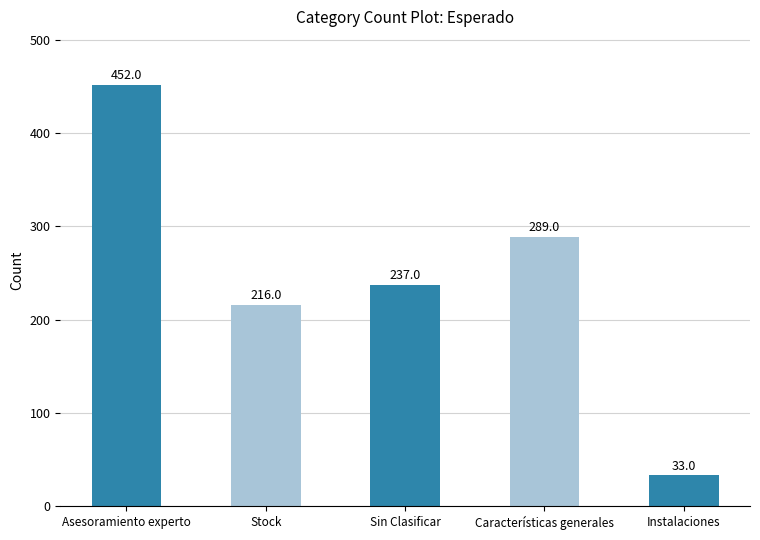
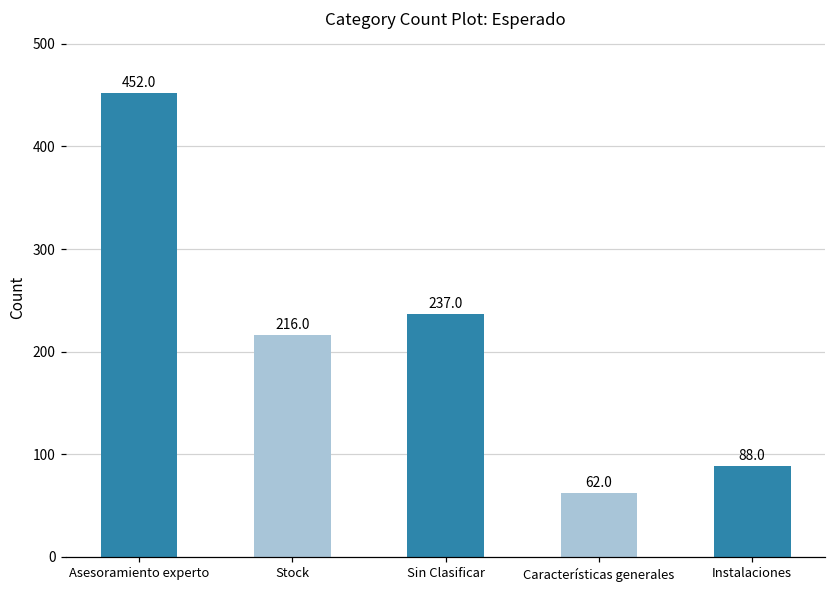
  {
    "Asesoramiento experto": 452.0,
    "Stock": 216.0,
    "Sin Clasificar": 237.0,
-   "Características generales": 289.0,
-   "Instalaciones": 33.0
+   "Características generales": 62.0,
+   "Instalaciones": 88.0
  }
